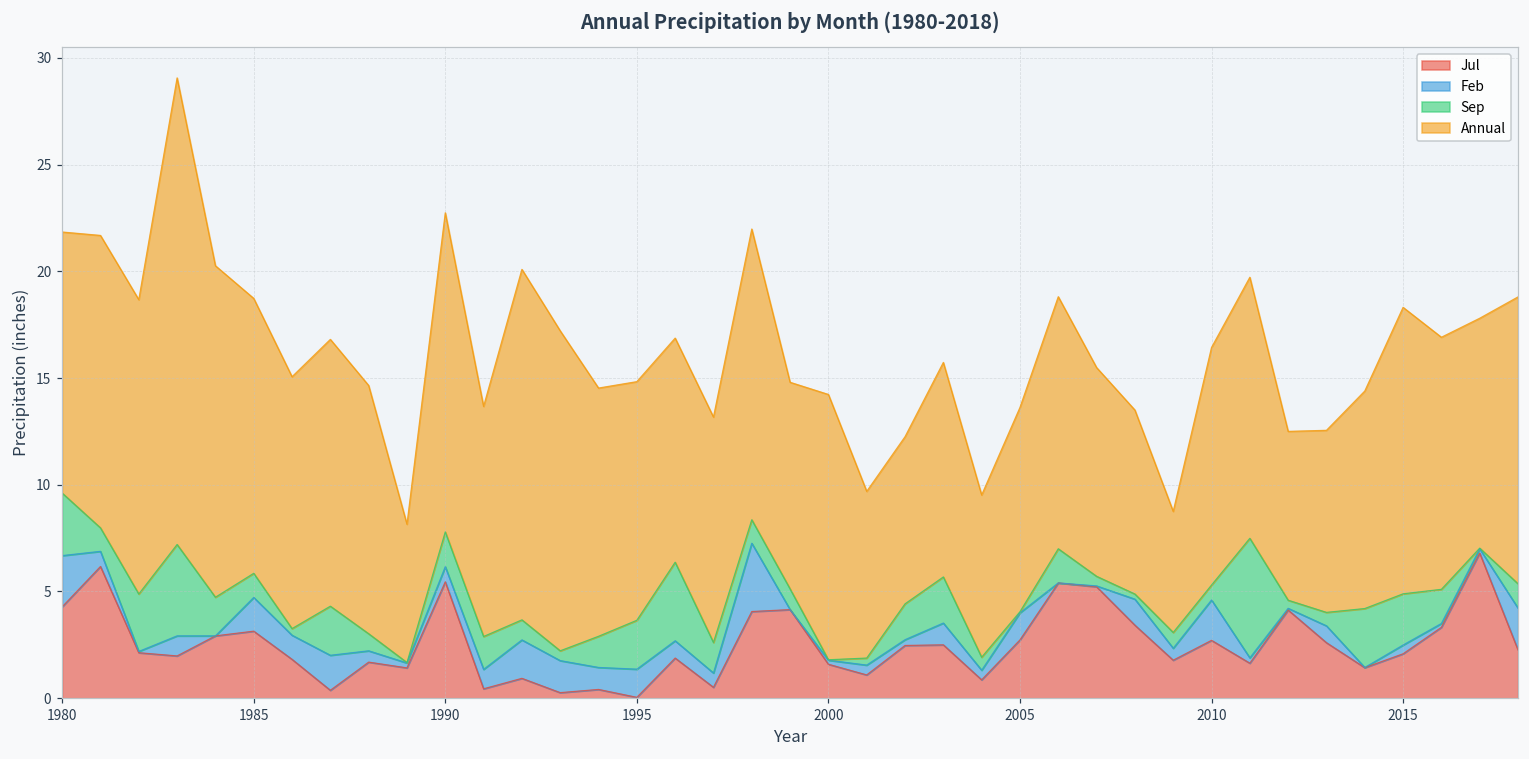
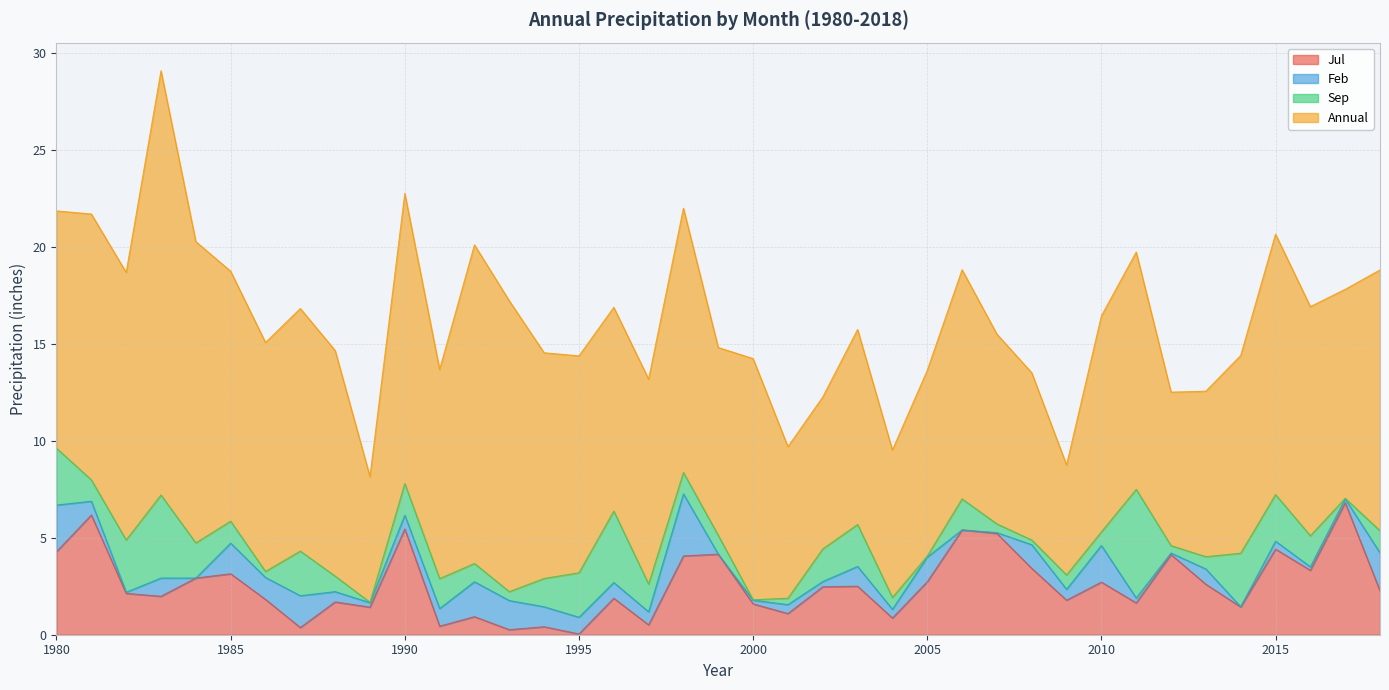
  {
    "Jul": {
      "1980": 4.3,
      "1985": 3.1,
      "1990": 5.5,
      "1995": 0.0,
      "2000": 1.6,
      "2005": 2.7,
      "2010": 2.7,
-     "2015": 2.1
+     "2015": 4.4
    },
    "Feb": {
      "1980": 2.4,
      "1985": 1.6,
      "1990": 0.7,
-     "1995": 1.3,
+     "1995": 0.9,
      "2010": 1.9,
      "2015": 0.4
    },
    "Sep": {
      "1980": 2.9,
      "1985": 1.1,
      "1990": 1.6,
      "1995": 2.3,
      "2010": 0.7,
      "2015": 2.4
    },
    "Annual": {
      "1980": 12.2,
      "1985": 12.9,
      "1990": 15.0,
      "1995": 11.2,
      "2000": 12.4,
      "2005": 9.6,
      "2010": 11.1,
      "2015": 13.4
    }
  }
